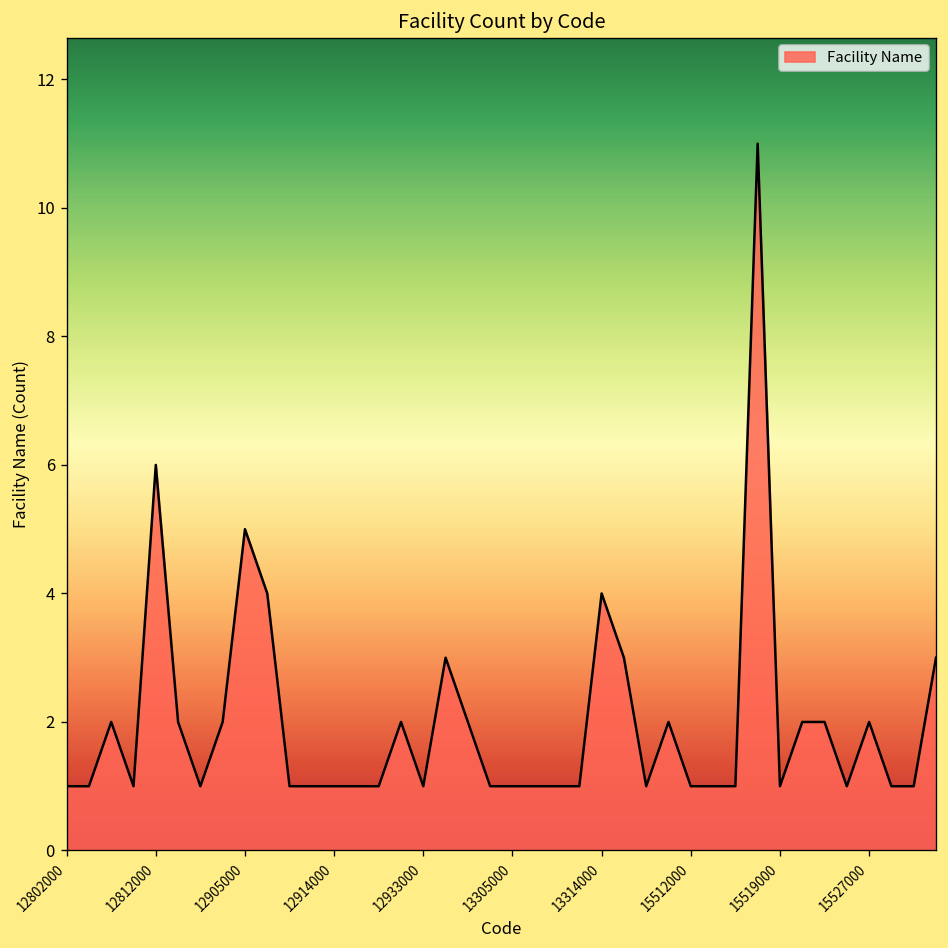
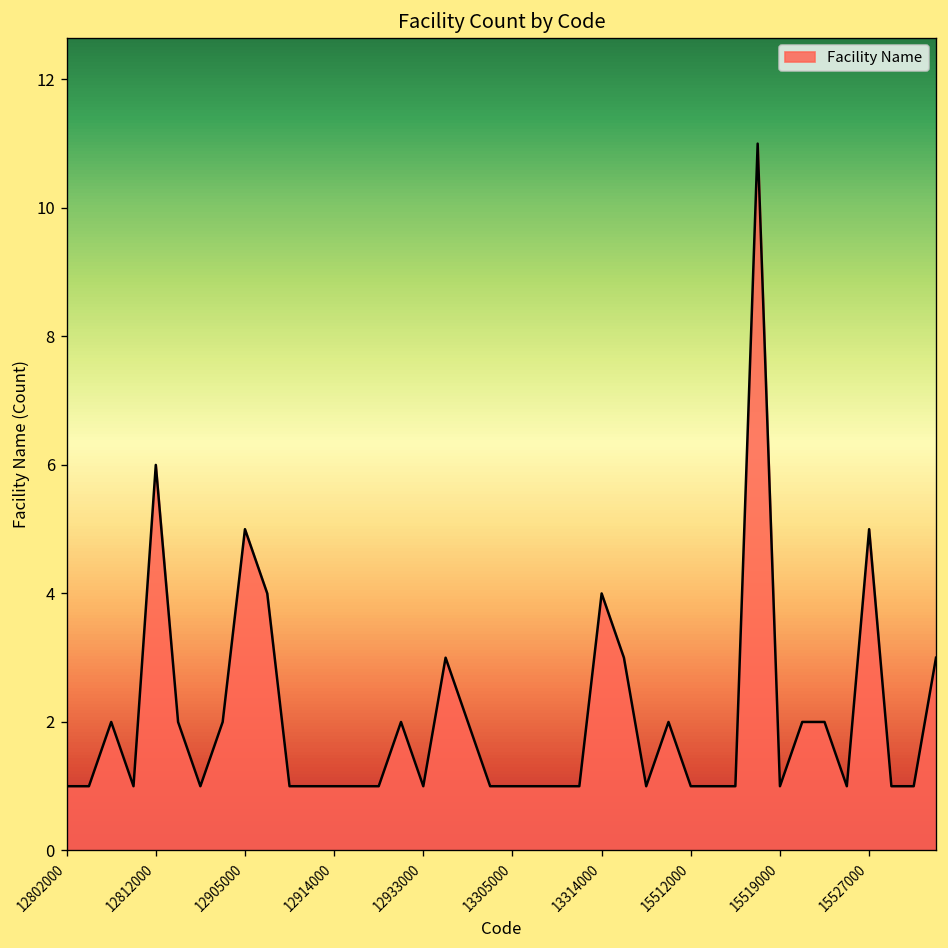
  {
    "12802000": 1,
    "12812000": 6,
    "12905000": 5,
    "12914000": 1,
    "12933000": 1,
    "13305000": 1,
    "13314000": 4,
    "15512000": 1,
    "15519000": 1,
-   "15527000": 2
+   "15527000": 5
  }
